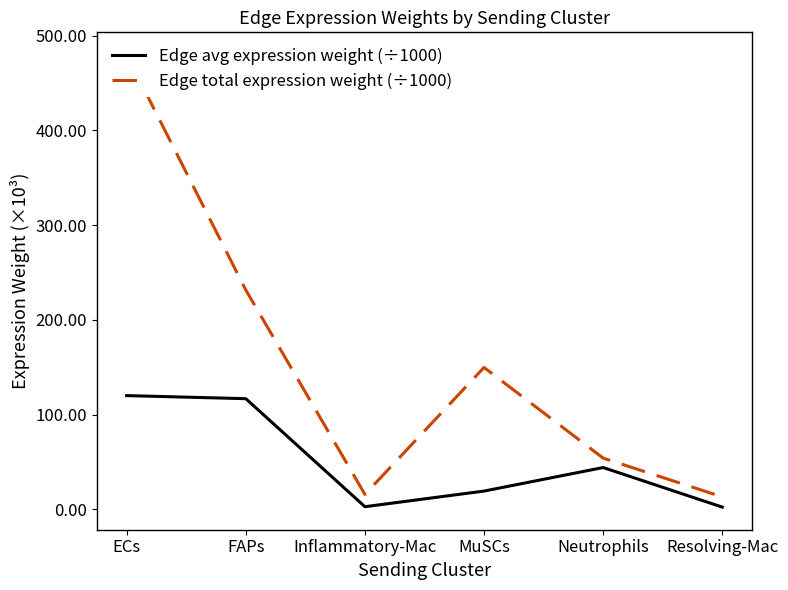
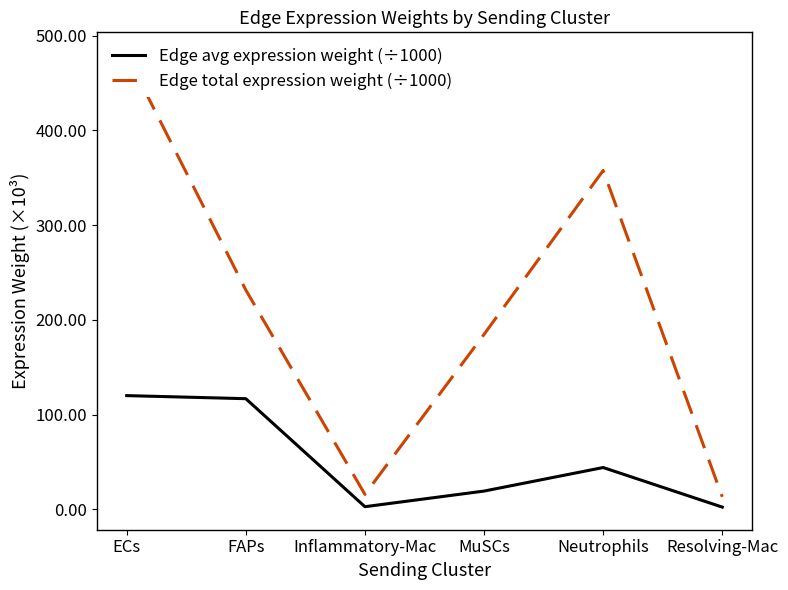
  {
    "Edge avg expression weight (÷1000)": {
      "ECs": 120,
      "FAPs": 120,
      "Inflammatory-Mac": 0,
      "MuSCs": 20,
      "Neutrophils": 40,
      "Resolving-Mac": 0
    },
    "Edge total expression weight (÷1000)": {
      "FAPs": 230,
      "Inflammatory-Mac": 20,
-     "MuSCs": 150,
-     "Neutrophils": 50,
+     "MuSCs": 180,
+     "Neutrophils": 360,
      "Resolving-Mac": 10
    }
  }
